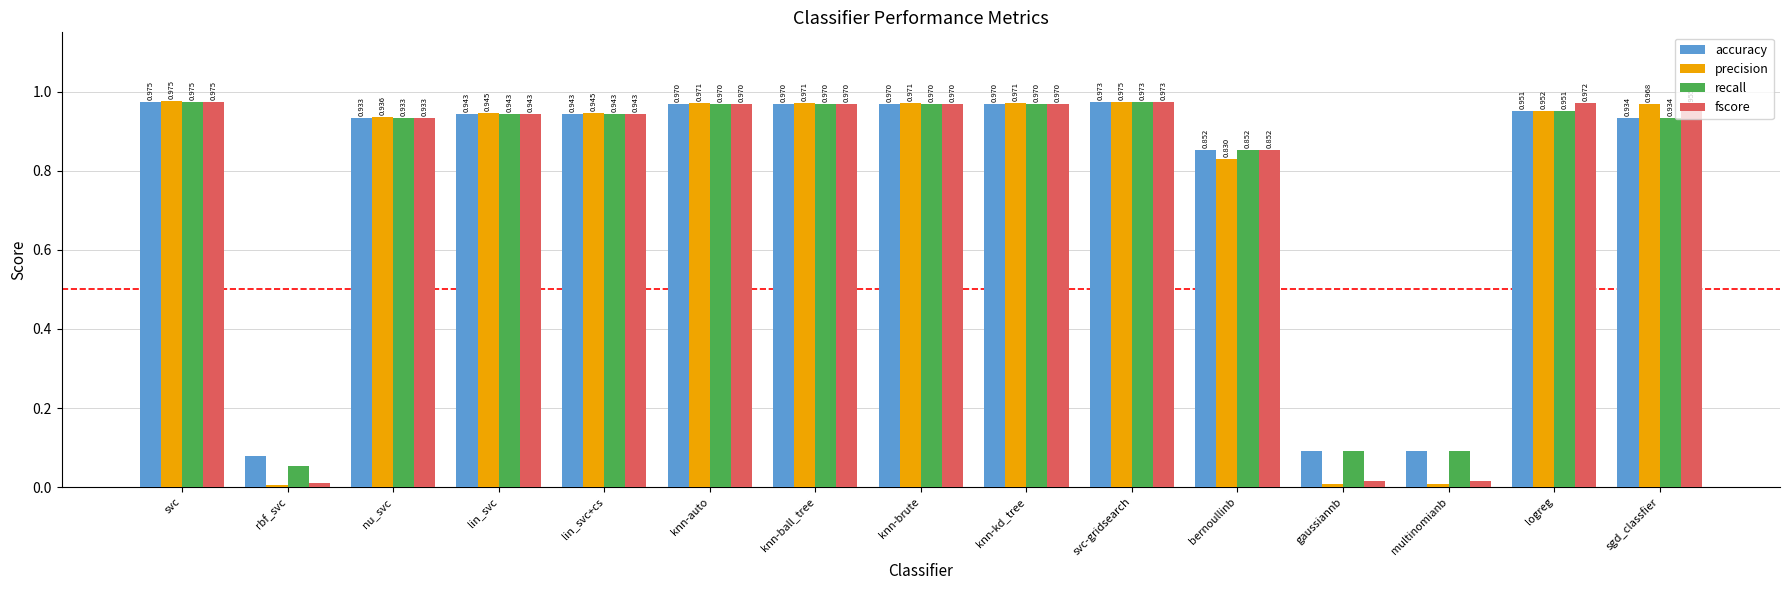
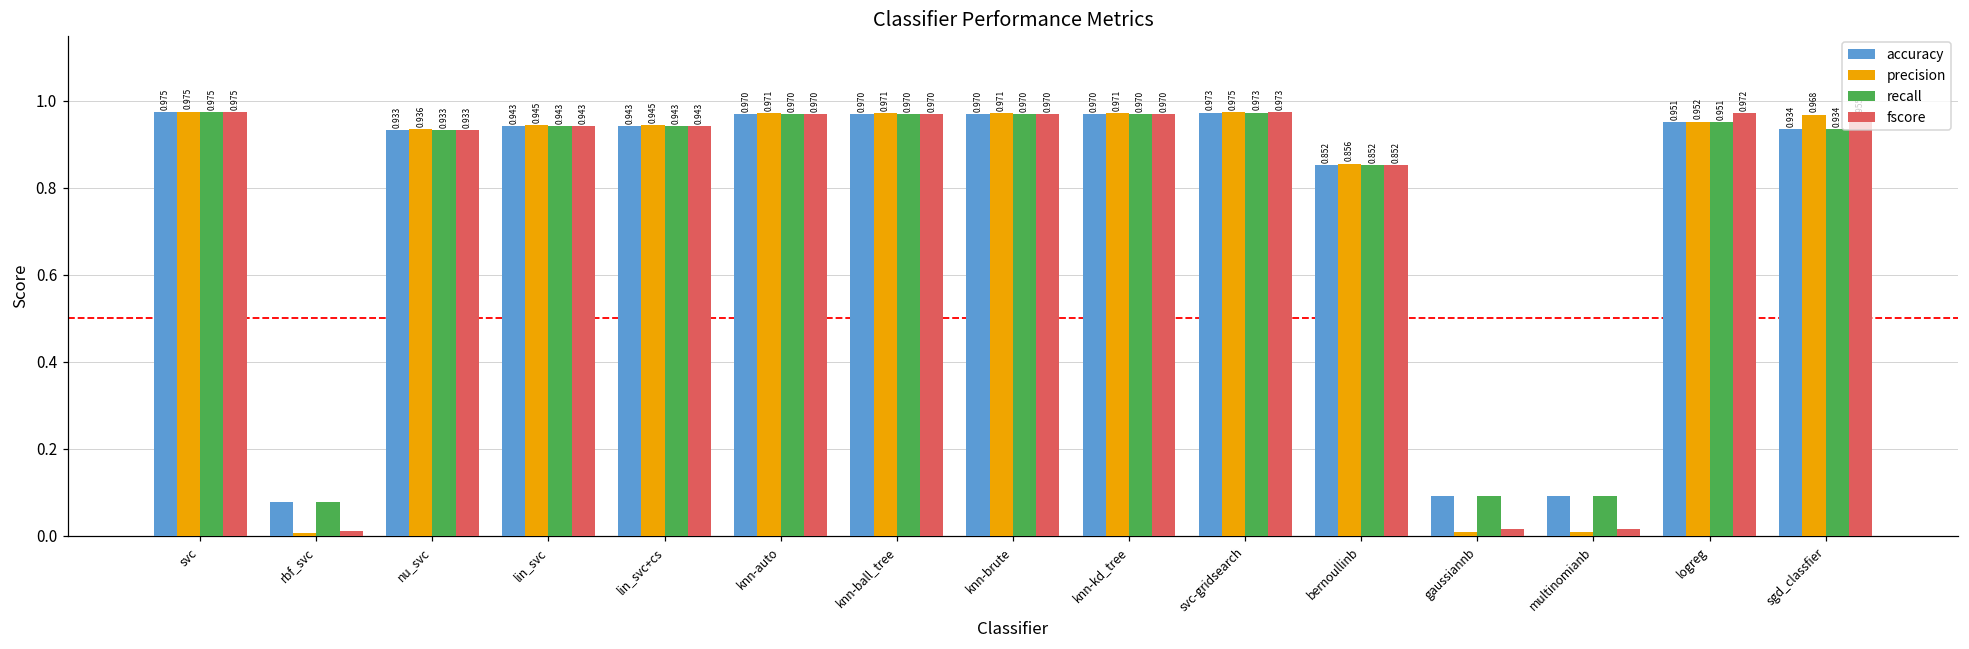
  {
    "accuracy": {
      "svc": 0.975,
      "nu_svc": 0.933,
      "lin_svc": 0.943,
      "lin_svc+cs": 0.943,
      "knn-auto": 0.970,
      "knn-ball_tree": 0.970,
      "knn-brute": 0.970,
      "knn-kd_tree": 0.970,
      "svc-gridsearch": 0.973,
      "bernoullinb": 0.852,
      "logreg": 0.951,
      "sgd_classfier": 0.934
    },
    "precision": {
      "svc": 0.975,
      "nu_svc": 0.936,
      "lin_svc": 0.945,
      "lin_svc+cs": 0.945,
      "knn-auto": 0.971,
      "knn-ball_tree": 0.971,
      "knn-brute": 0.971,
      "knn-kd_tree": 0.971,
      "svc-gridsearch": 0.975,
-     "bernoullinb": 0.830,
+     "bernoullinb": 0.856,
      "logreg": 0.952,
      "sgd_classfier": 0.968
    },
    "recall": {
-     "rbf_svc": 0.05,
+     "rbf_svc": 0.08,
      "gaussiannb": 0.09,
      "multinomianb": 0.09
    },
    "fscore": {
      "svc": 0.975,
      "nu_svc": 0.933,
      "lin_svc": 0.943,
      "lin_svc+cs": 0.943,
      "knn-auto": 0.970,
      "knn-ball_tree": 0.970,
      "knn-brute": 0.970,
      "knn-kd_tree": 0.970,
      "svc-gridsearch": 0.973,
      "bernoullinb": 0.852,
      "logreg": 0.972
    }
  }
